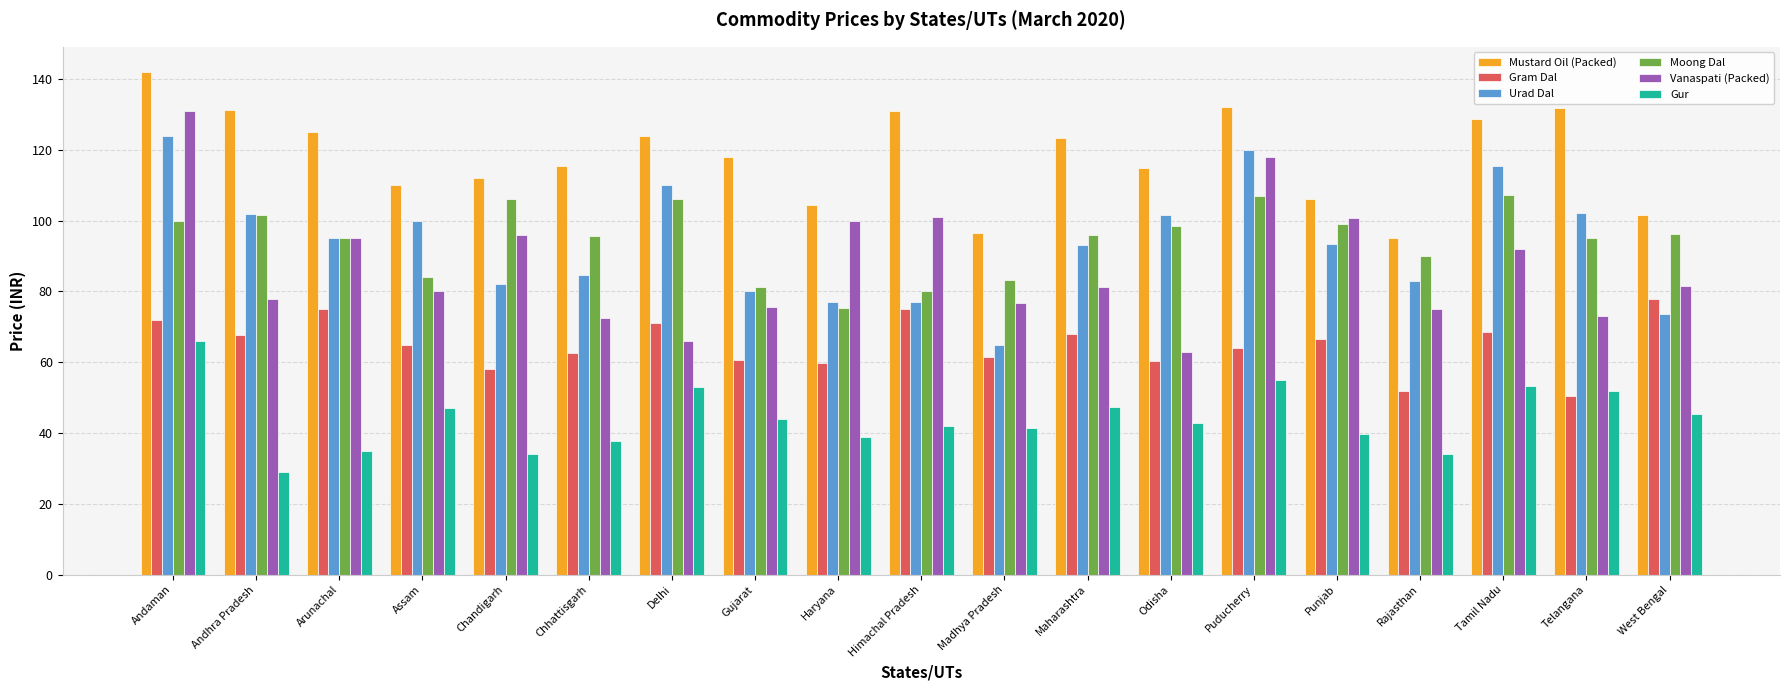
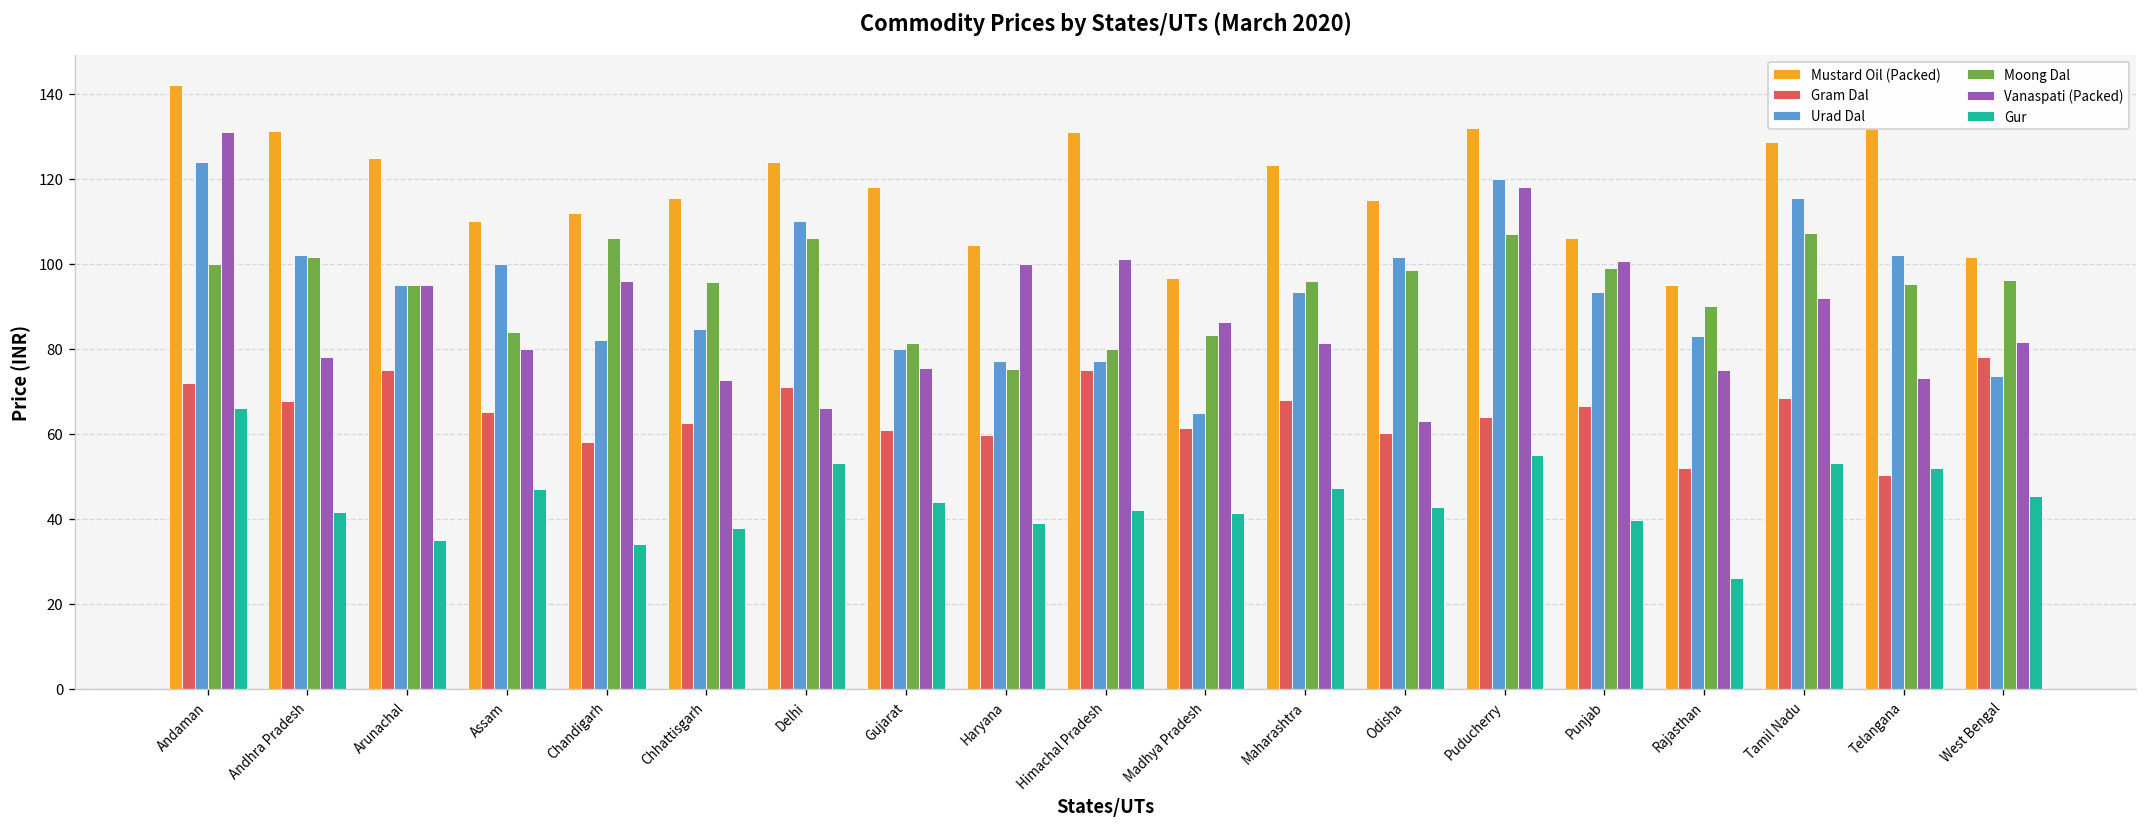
  {
    "Mustard Oil (Packed)": {
      "Andaman": 142,
      "Andhra Pradesh": 131,
      "Arunachal": 125,
      "Assam": 110,
      "Chandigarh": 112,
      "Chhattisgarh": 115,
      "Delhi": 124,
      "Gujarat": 118,
      "Haryana": 105,
      "Himachal Pradesh": 131,
      "Madhya Pradesh": 97,
      "Maharashtra": 123,
      "Odisha": 115,
      "Puducherry": 132,
      "Punjab": 106,
      "Rajasthan": 95,
      "Tamil Nadu": 129,
      "Telangana": 132,
      "West Bengal": 102
    },
    "Gram Dal": {
      "Andaman": 72,
      "Andhra Pradesh": 68,
      "Arunachal": 75,
      "Assam": 65,
      "Chandigarh": 58,
      "Chhattisgarh": 63,
      "Delhi": 71,
      "Gujarat": 61,
      "Haryana": 60,
      "Himachal Pradesh": 75,
      "Madhya Pradesh": 61,
      "Maharashtra": 68,
      "Odisha": 60,
      "Puducherry": 64,
      "Punjab": 66,
      "Rajasthan": 52,
      "Tamil Nadu": 69,
      "Telangana": 50,
      "West Bengal": 78
    },
    "Urad Dal": {
      "Andaman": 124,
      "Andhra Pradesh": 102,
      "Arunachal": 95,
      "Assam": 100,
      "Chandigarh": 82,
      "Chhattisgarh": 85,
      "Delhi": 110,
      "Gujarat": 80,
      "Haryana": 77,
      "Himachal Pradesh": 77,
      "Madhya Pradesh": 65,
      "Maharashtra": 93,
      "Odisha": 102,
      "Puducherry": 120,
      "Punjab": 93,
      "Rajasthan": 83,
      "Tamil Nadu": 115,
      "Telangana": 102,
      "West Bengal": 74
    },
    "Moong Dal": {
      "Andaman": 100,
      "Andhra Pradesh": 102,
      "Arunachal": 95,
      "Assam": 84,
      "Chandigarh": 106,
      "Chhattisgarh": 96,
      "Delhi": 106,
      "Gujarat": 81,
      "Haryana": 75,
      "Himachal Pradesh": 80,
      "Madhya Pradesh": 83,
      "Maharashtra": 96,
      "Odisha": 99,
      "Puducherry": 107,
      "Punjab": 99,
      "Rajasthan": 90,
      "Tamil Nadu": 107,
      "Telangana": 95,
      "West Bengal": 96
    },
    "Vanaspati (Packed)": {
      "Andaman": 131,
      "Andhra Pradesh": 78,
      "Arunachal": 95,
      "Assam": 80,
      "Chandigarh": 96,
      "Chhattisgarh": 73,
      "Delhi": 66,
      "Gujarat": 76,
      "Haryana": 100,
      "Himachal Pradesh": 101,
-     "Madhya Pradesh": 77,
+     "Madhya Pradesh": 86,
      "Maharashtra": 81,
      "Odisha": 63,
      "Puducherry": 118,
      "Punjab": 101,
      "Rajasthan": 75,
      "Tamil Nadu": 92,
      "Telangana": 73,
      "West Bengal": 82
    },
    "Gur": {
      "Andaman": 66,
-     "Andhra Pradesh": 29,
+     "Andhra Pradesh": 42,
      "Arunachal": 35,
      "Assam": 47,
      "Chandigarh": 34,
      "Chhattisgarh": 38,
      "Delhi": 53,
      "Gujarat": 44,
      "Haryana": 39,
      "Himachal Pradesh": 42,
      "Madhya Pradesh": 41,
      "Maharashtra": 47,
      "Odisha": 43,
      "Puducherry": 55,
      "Punjab": 40,
-     "Rajasthan": 34,
+     "Rajasthan": 26,
      "Tamil Nadu": 53,
      "Telangana": 52,
      "West Bengal": 45
    }
  }
